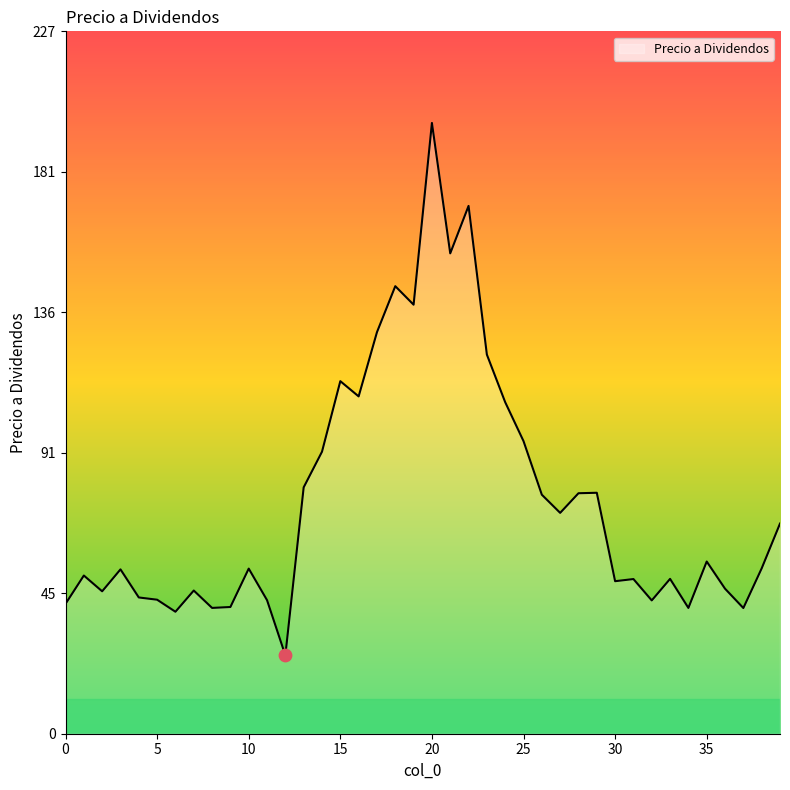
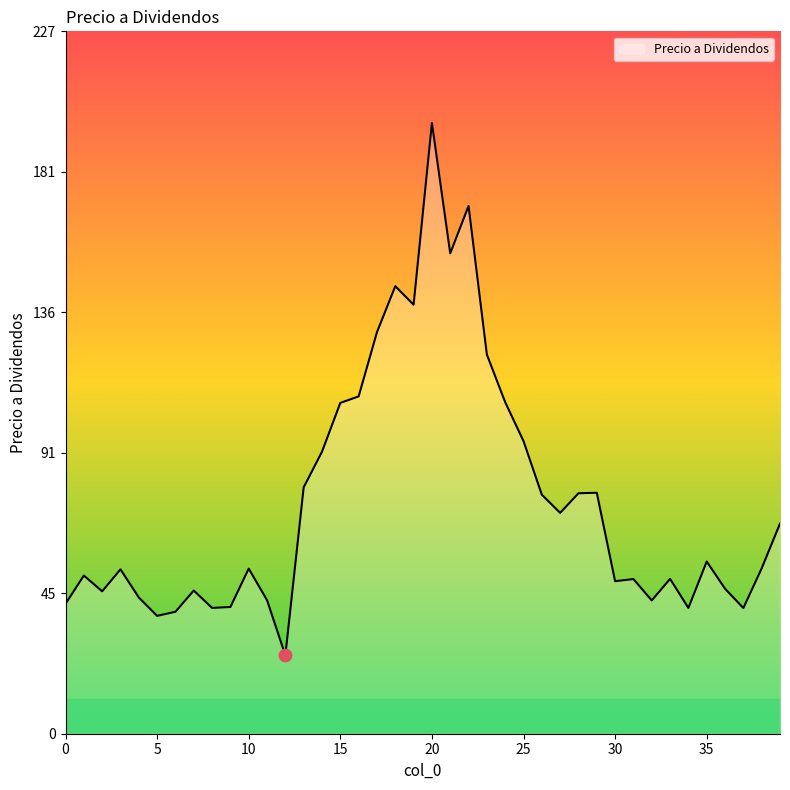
  {
    "Precio a Dividendos": {
      "0": 42,
-     "5": 43,
+     "5": 38,
      "10": 53,
-     "15": 114,
+     "15": 107,
      "20": 197,
      "25": 94,
      "30": 49,
      "35": 56
    }
  }
